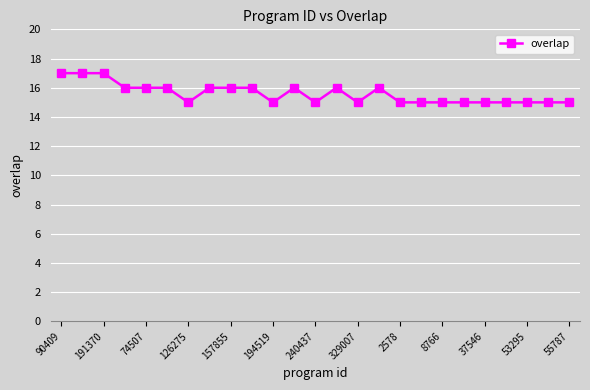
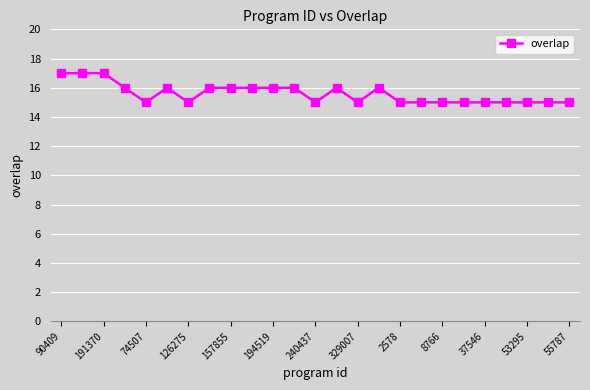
  {
    "90409": 17,
    "191370": 17,
-   "74507": 16,
+   "74507": 15,
    "126275": 15,
    "157855": 16,
-   "194519": 15,
+   "194519": 16,
    "240437": 15,
    "329007": 15,
    "2578": 15,
    "8766": 15,
    "37546": 15,
    "53295": 15,
    "55787": 15
  }
